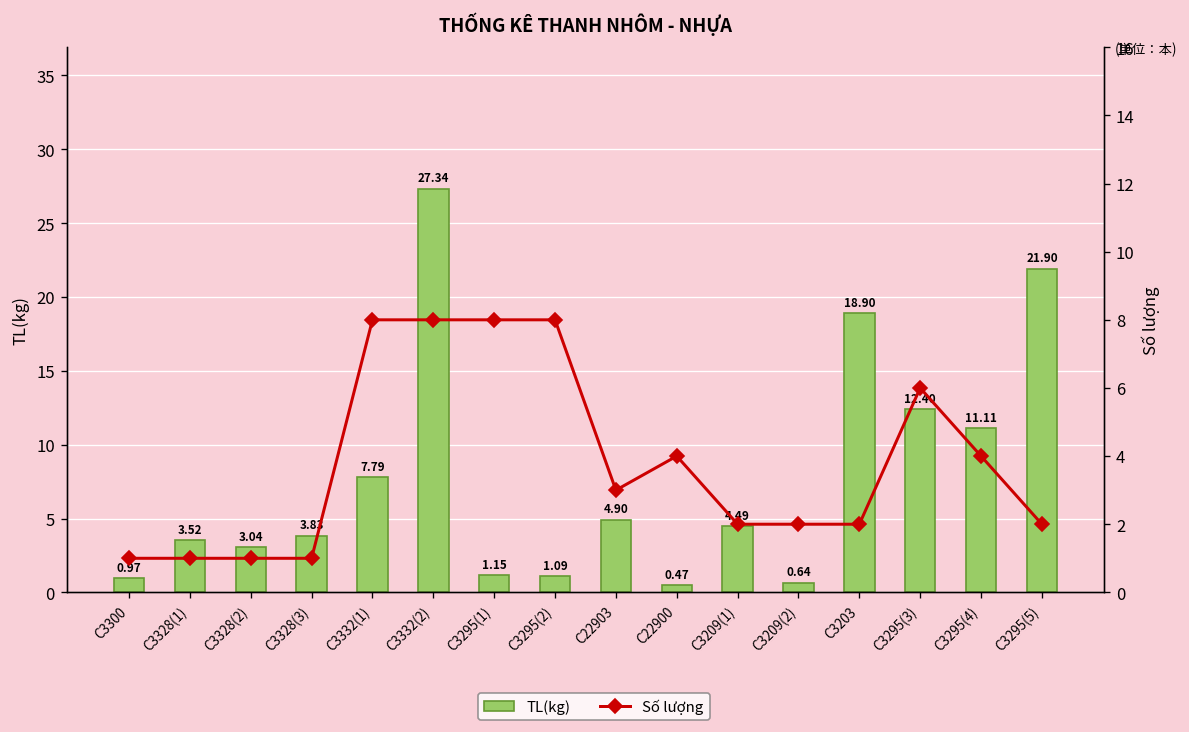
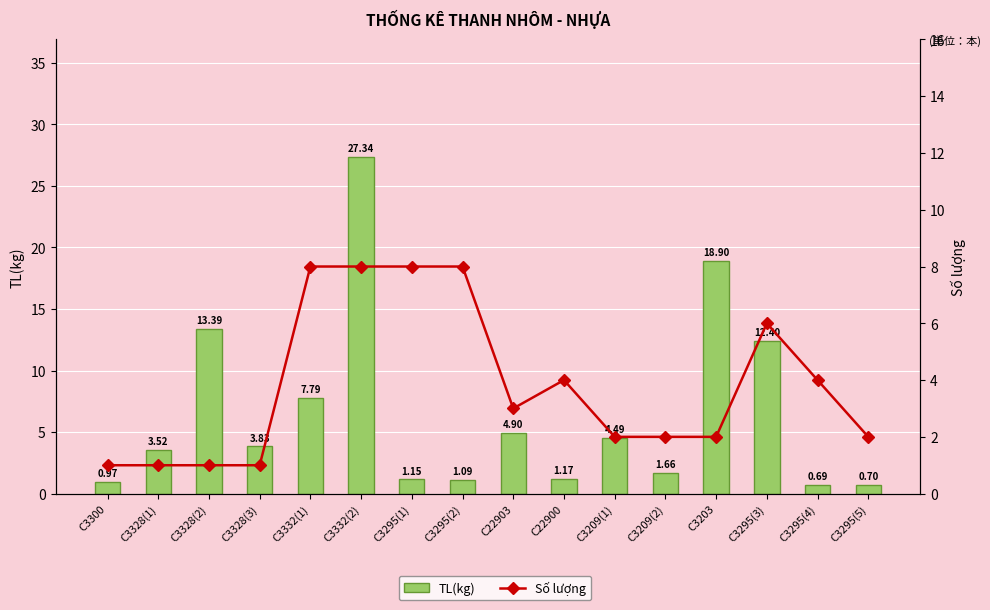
  {
    "TL(kg)": {
      "C3300": 0.97,
      "C3328(1)": 3.52,
-     "C3328(2)": 3.04,
+     "C3328(2)": 13.39,
      "C3328(3)": 3.83,
      "C3332(1)": 7.79,
      "C3332(2)": 27.34,
      "C3295(1)": 1.15,
      "C3295(2)": 1.09,
      "C22903": 4.90,
-     "C22900": 0.47,
+     "C22900": 1.17,
      "C3209(1)": 4.49,
-     "C3209(2)": 0.64,
+     "C3209(2)": 1.66,
      "C3203": 18.90,
      "C3295(3)": 12.40,
-     "C3295(4)": 11.11,
-     "C3295(5)": 21.90
+     "C3295(4)": 0.69,
+     "C3295(5)": 0.70
    }
  }
